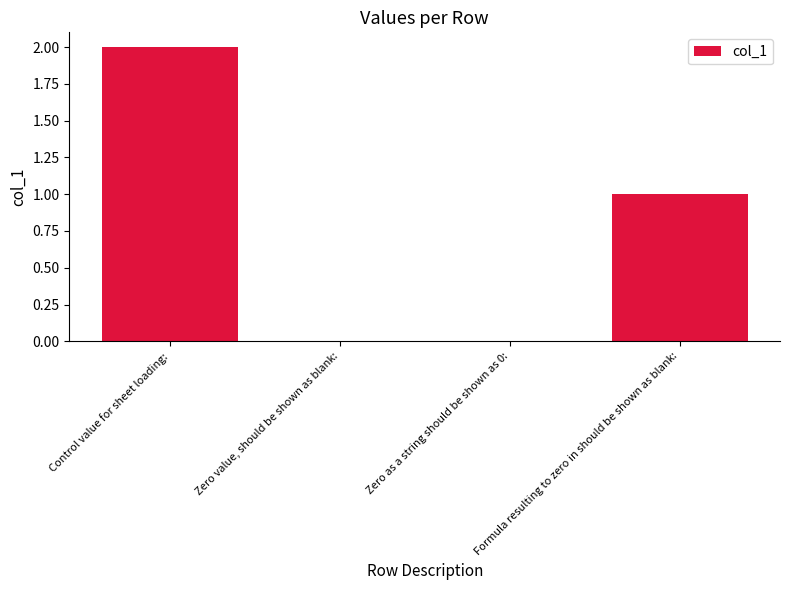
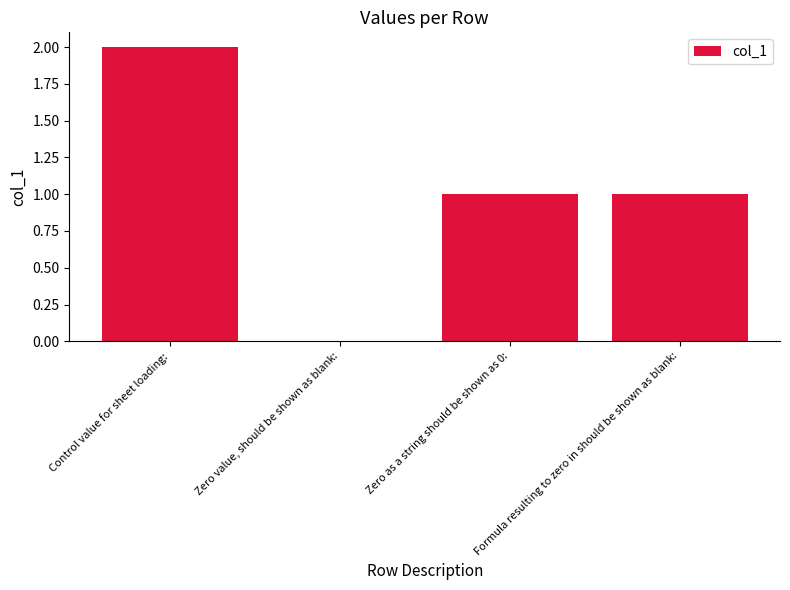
  {
    "Control value for sheet loading:": 2,
    "Zero value, should be shown as blank:": 0,
-   "Zero as a string should be shown as 0:": 0,
+   "Zero as a string should be shown as 0:": 1,
    "Formula resulting to zero in should be shown as blank:": 1
  }
